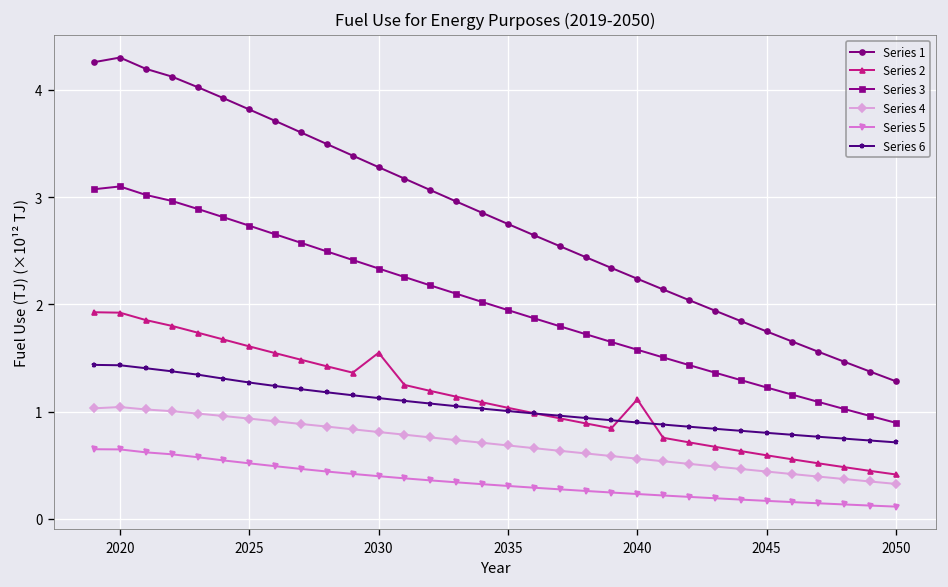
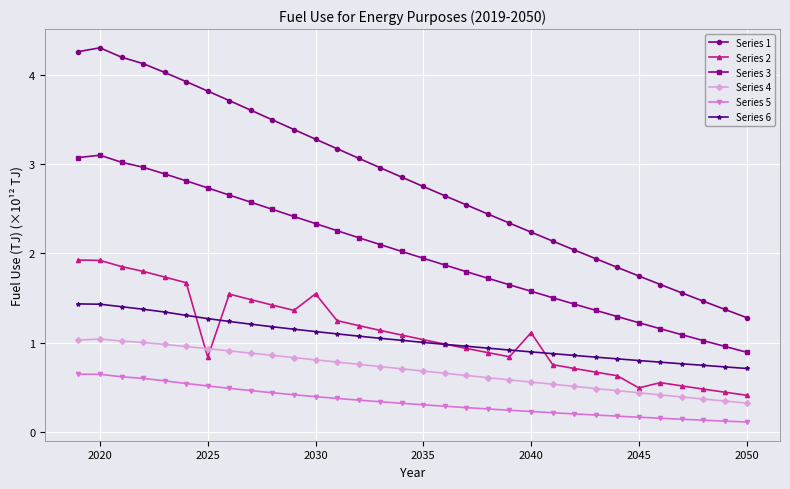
  {
    "Series 2": {
      "2020": 1.9,
-     "2025": 1.6,
+     "2025": 0.8,
      "2030": 1.5,
      "2035": 1.0,
      "2040": 1.1,
-     "2045": 0.6,
+     "2045": 0.5,
      "2050": 0.4
    }
  }
